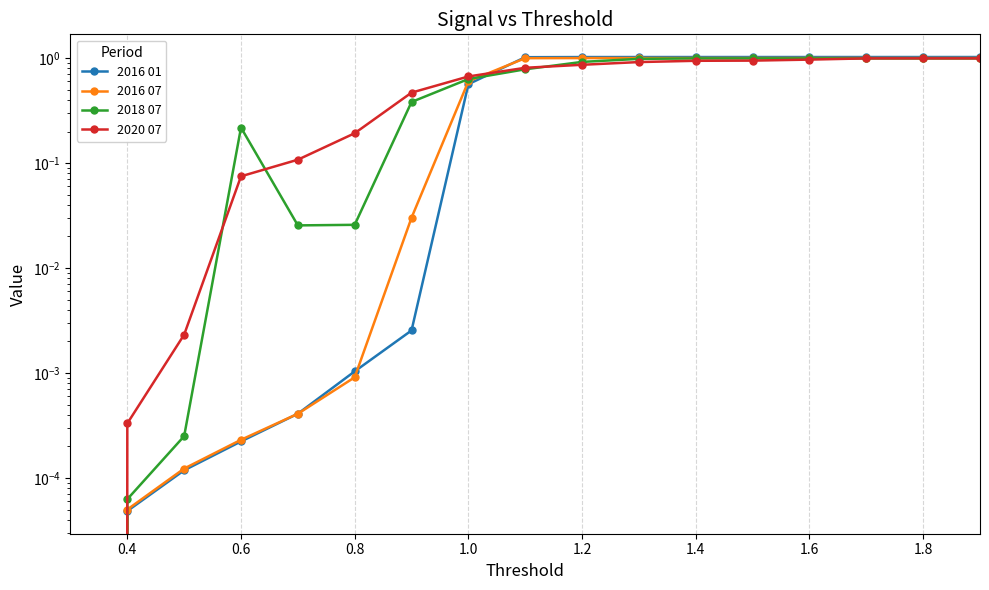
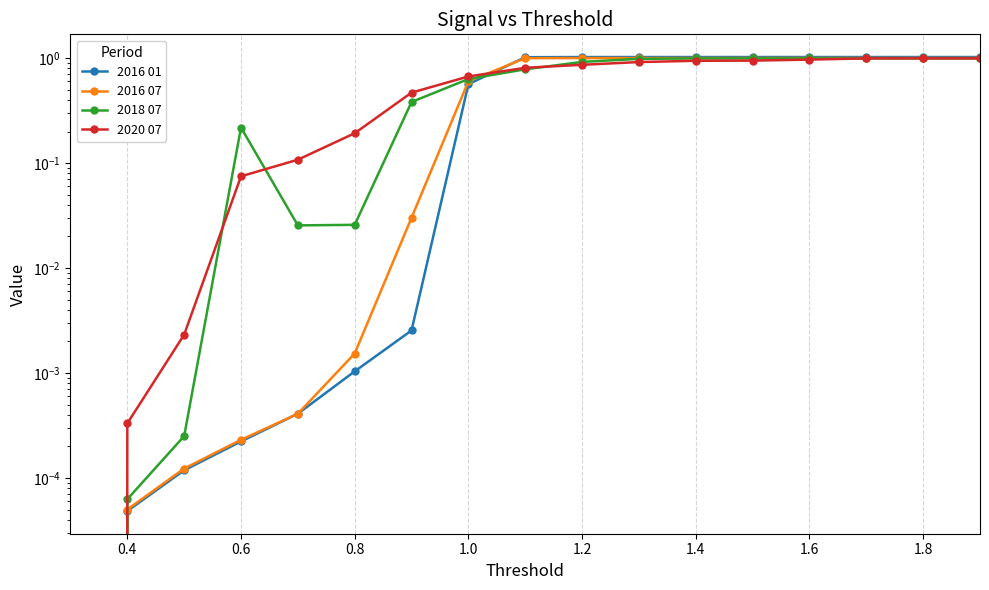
  {
    "2016 01": {
      "0.8": 0.0010,
      "1.0": 0.6
    },
    "2016 07": {
-     "0.8": 0.0009
+     "0.8": 0.0015
    },
    "2018 07": {
      "0.4": 0.00006,
      "0.6": 0.22,
      "0.8": 0.026,
      "1.2": 0.9
    },
    "2020 07": {
      "0.4": 0.00033,
      "0.6": 0.07,
      "0.8": 0.19,
      "1.2": 0.9
    }
  }
